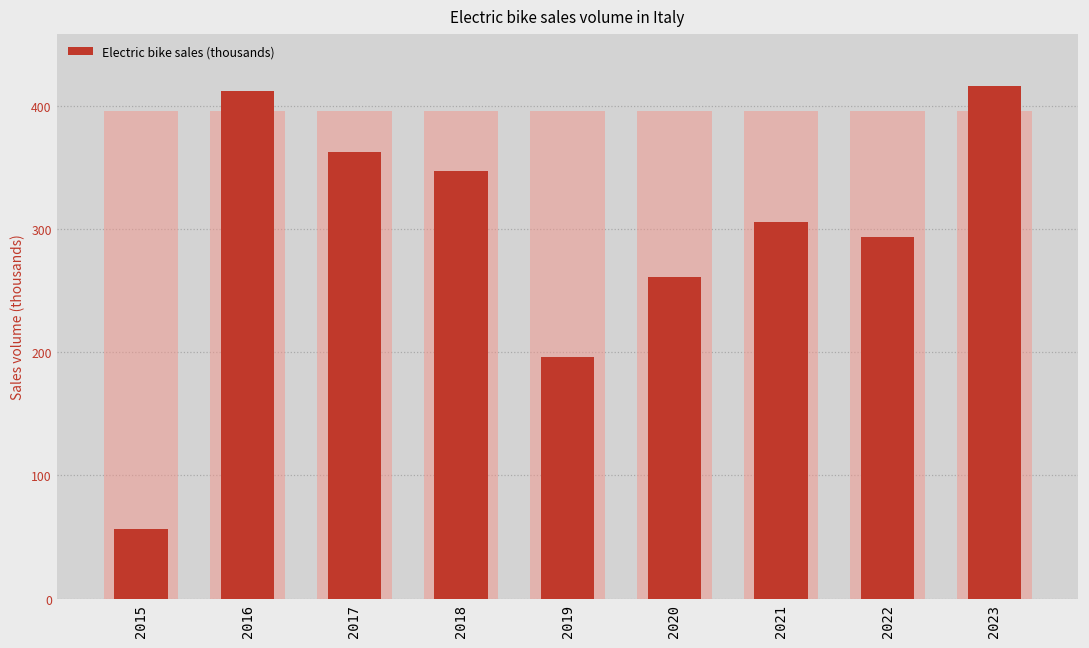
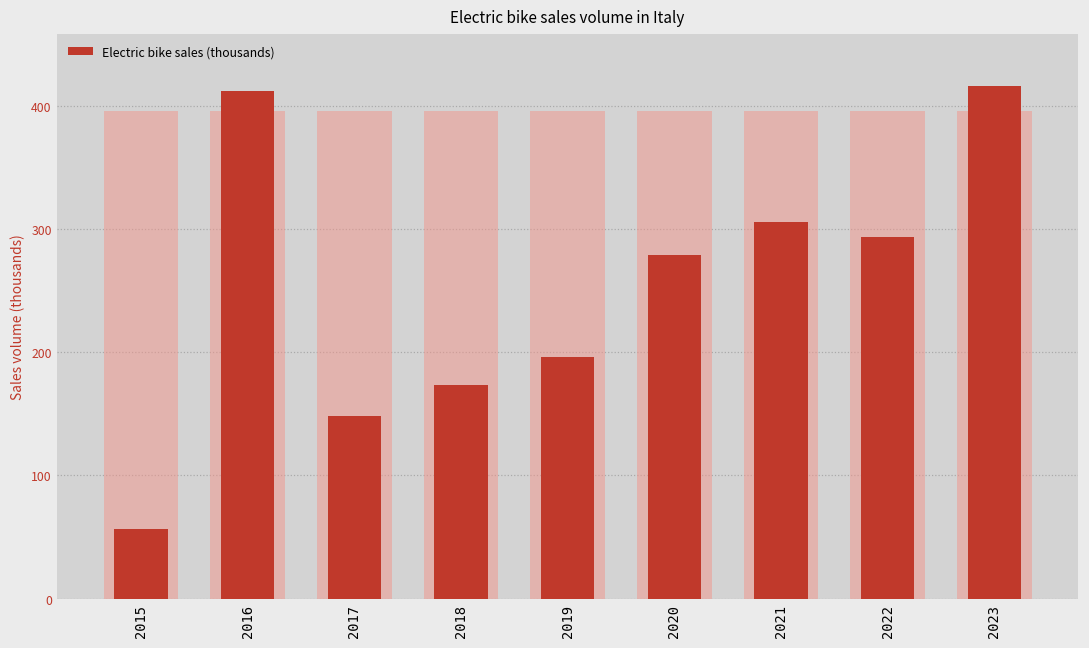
  {
    "Electric bike sales (thousands)": {
      "2016": 412,
-     "2017": 363,
-     "2018": 347,
-     "2020": 261,
+     "2017": 148,
+     "2018": 173,
+     "2020": 279,
      "2023": 417
    }
  }
